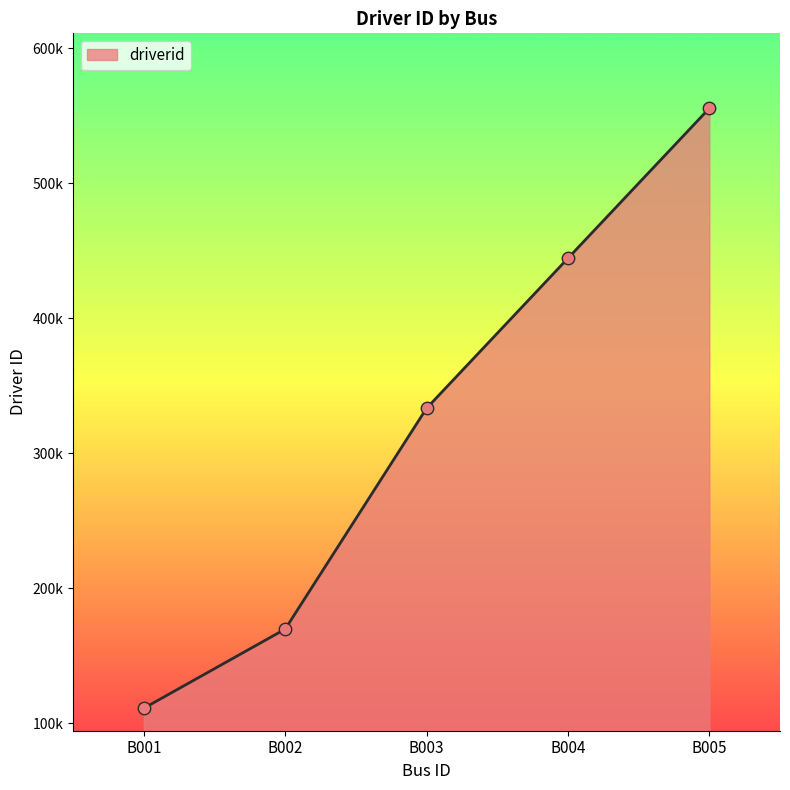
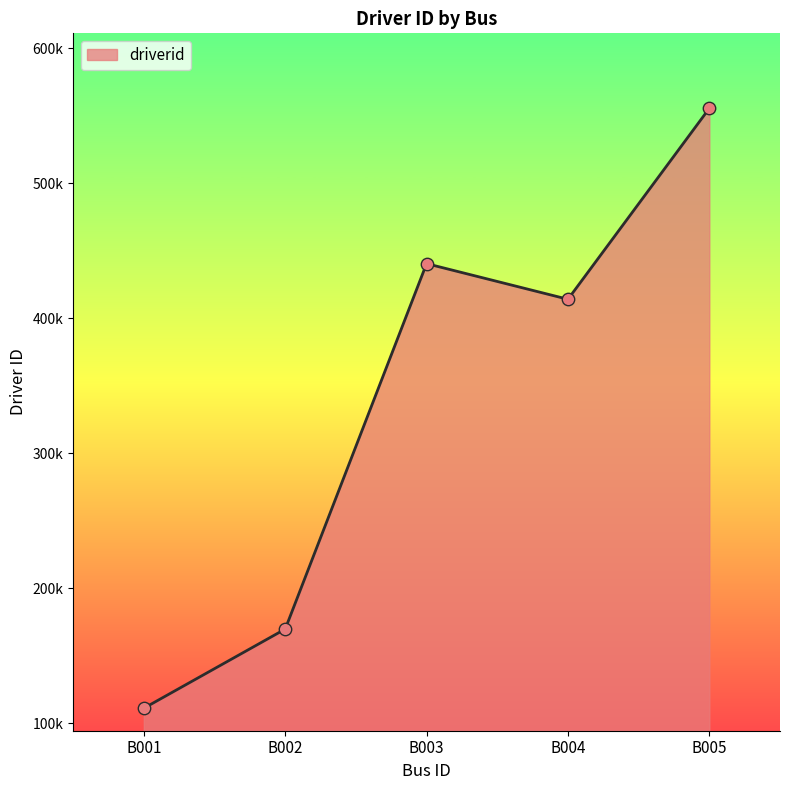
  {
    "B001": 111000,
    "B002": 170000,
-   "B003": 333000,
-   "B004": 444000,
+   "B003": 440000,
+   "B004": 414000,
    "B005": 556000
  }
